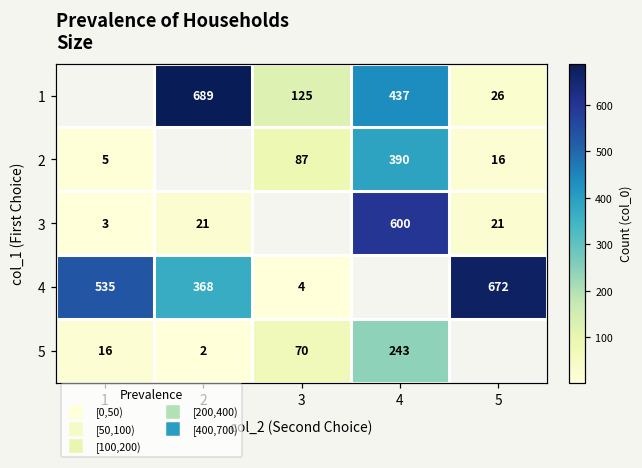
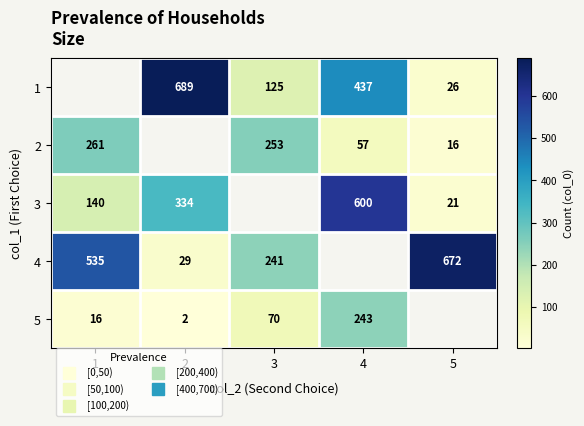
  {
    "1": {
      "2": 689,
      "3": 125,
      "4": 437,
      "5": 26
    },
    "2": {
-     "1": 5,
-     "3": 87,
-     "4": 390,
+     "1": 261,
+     "3": 253,
+     "4": 57,
      "5": 16
    },
    "3": {
-     "1": 3,
-     "2": 21,
+     "1": 140,
+     "2": 334,
      "4": 600,
      "5": 21
    },
    "4": {
      "1": 535,
-     "2": 368,
-     "3": 4,
+     "2": 29,
+     "3": 241,
      "5": 672
    },
    "5": {
      "1": 16,
      "2": 2,
      "3": 70,
      "4": 243
    }
  }
